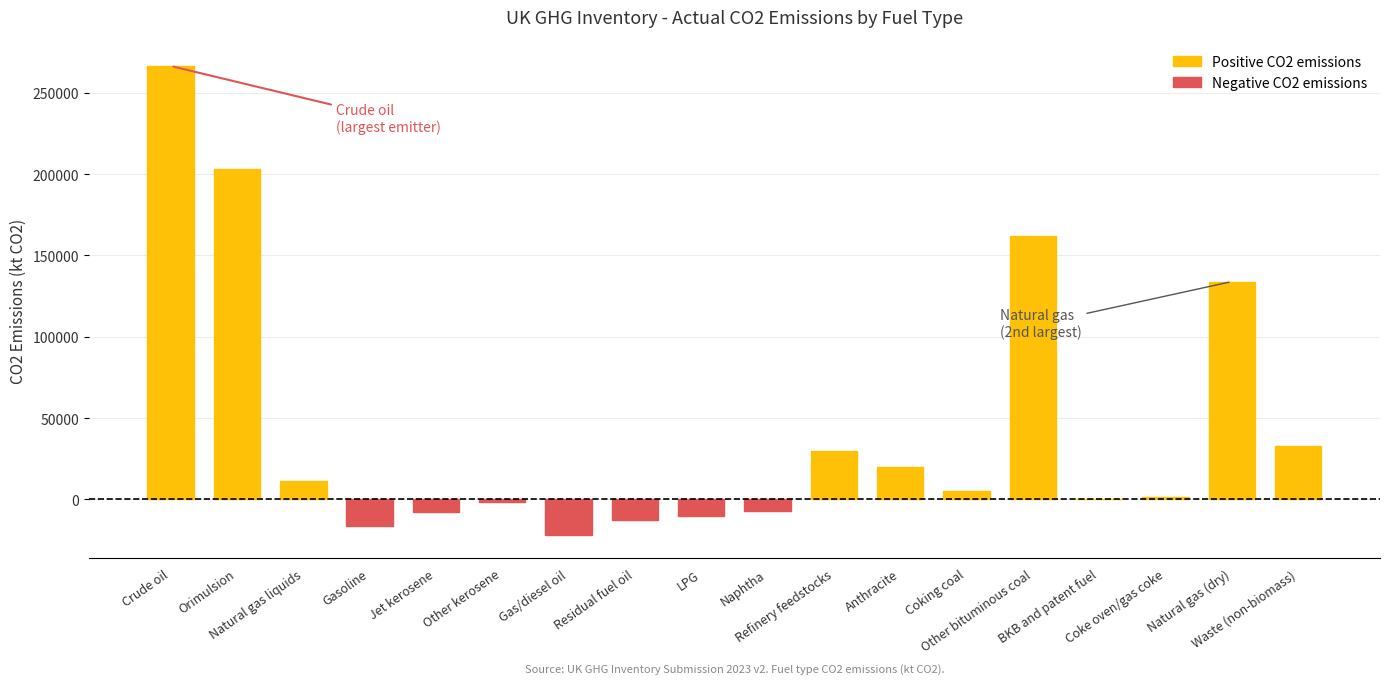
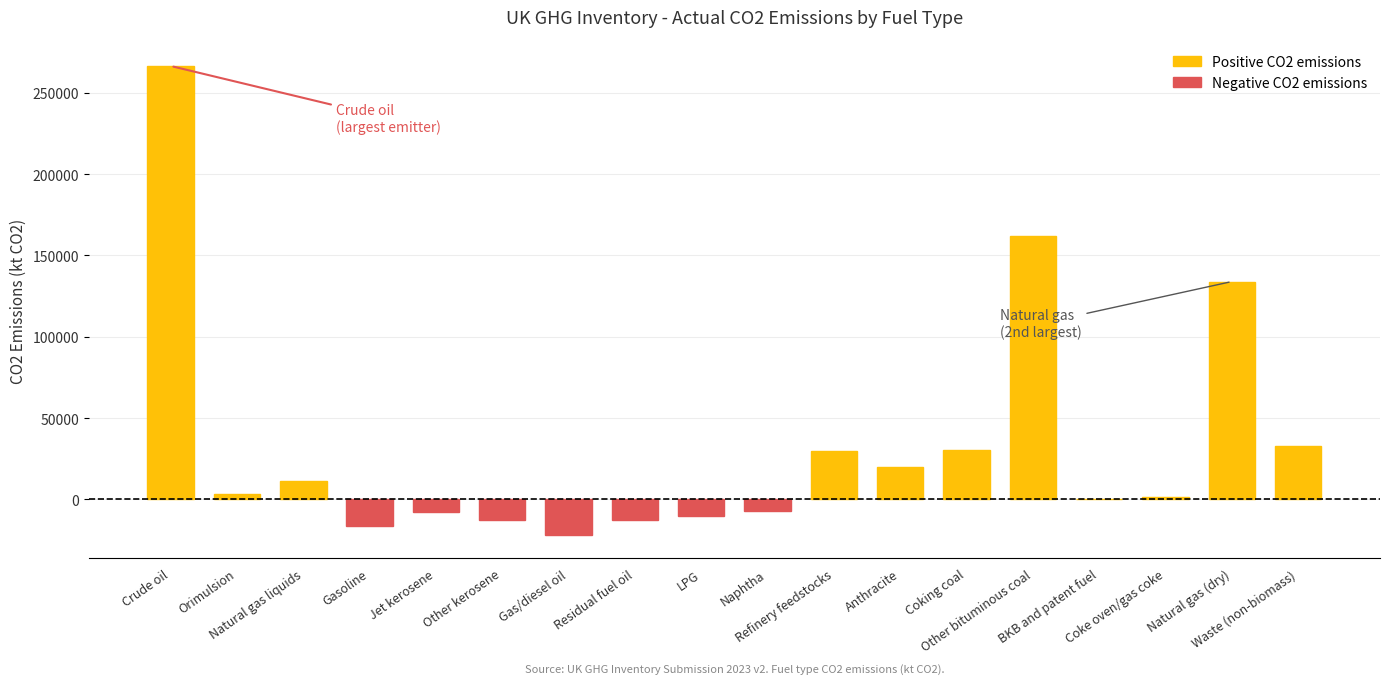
  {
    "Crude oil": 266000,
-   "Orimulsion": 203000,
+   "Orimulsion": 3000,
    "Natural gas liquids": 11000,
    "Gasoline": -16000,
    "Jet kerosene": -8000,
-   "Other kerosene": -1000,
+   "Other kerosene": -12000,
    "Gas/diesel oil": -22000,
    "Residual fuel oil": -13000,
    "LPG": -10000,
    "Naphtha": -7000,
    "Refinery feedstocks": 30000,
    "Anthracite": 20000,
-   "Coking coal": 5000,
+   "Coking coal": 30000,
    "Other bituminous coal": 162000,
    "Waste (non-biomass)": 33000
  }
